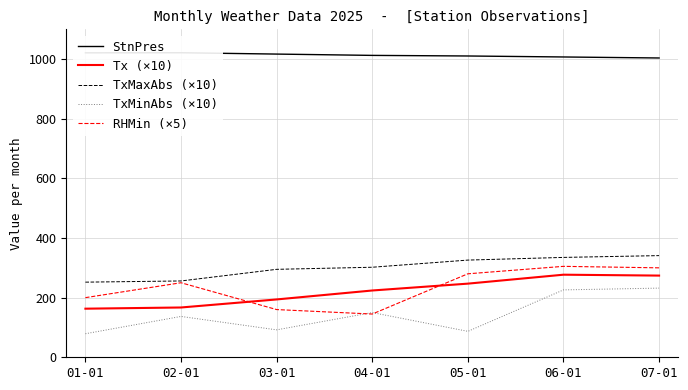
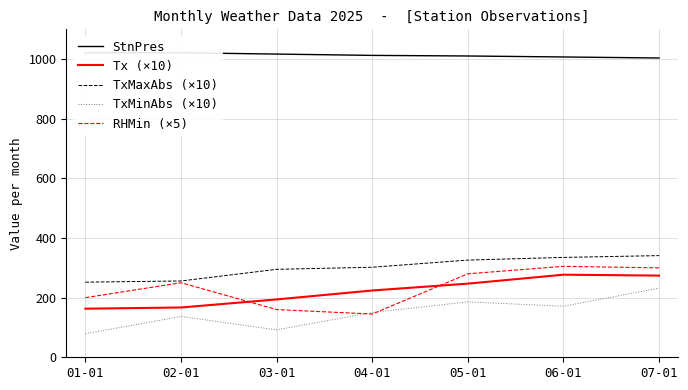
  {
    "TxMinAbs (×10)": {
      "01-01": 80,
      "02-01": 140,
      "03-01": 90,
-     "05-01": 90,
-     "06-01": 230,
+     "05-01": 190,
+     "06-01": 170,
      "07-01": 230
    }
  }
